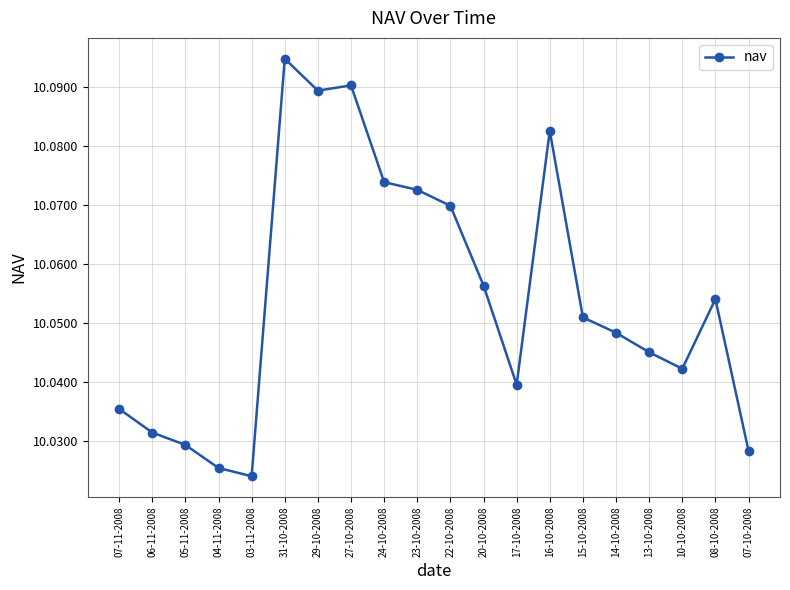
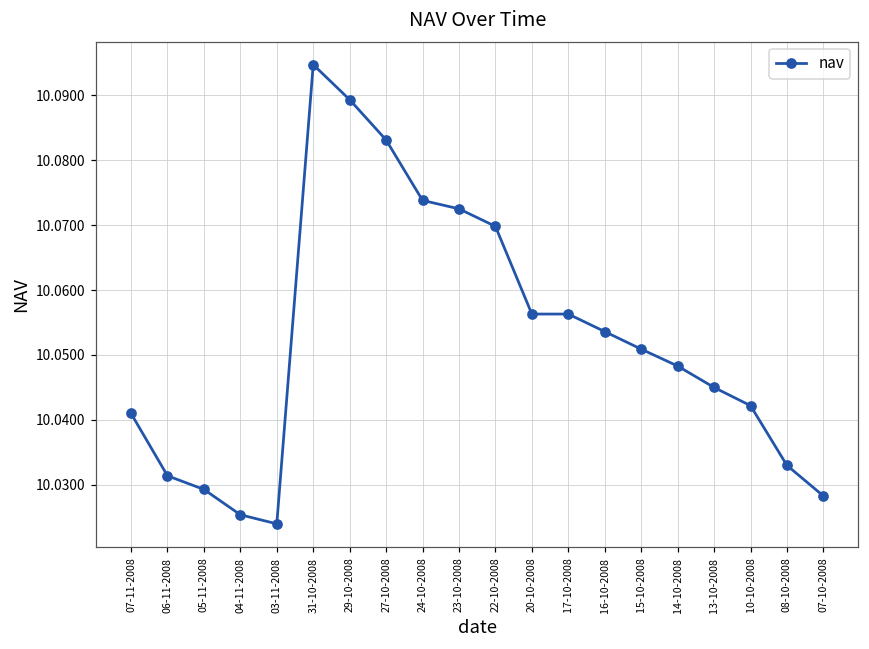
  {
-   "07-11-2008": 10.035,
+   "07-11-2008": 10.041,
    "06-11-2008": 10.031,
    "05-11-2008": 10.029,
    "04-11-2008": 10.025,
    "03-11-2008": 10.024,
    "31-10-2008": 10.095,
    "29-10-2008": 10.089,
-   "27-10-2008": 10.090,
+   "27-10-2008": 10.083,
    "24-10-2008": 10.074,
    "23-10-2008": 10.073,
    "22-10-2008": 10.070,
    "20-10-2008": 10.056,
-   "17-10-2008": 10.040,
-   "16-10-2008": 10.083,
+   "17-10-2008": 10.056,
+   "16-10-2008": 10.054,
    "15-10-2008": 10.051,
    "14-10-2008": 10.048,
    "13-10-2008": 10.045,
    "10-10-2008": 10.042,
-   "08-10-2008": 10.054,
+   "08-10-2008": 10.033,
    "07-10-2008": 10.028
  }
